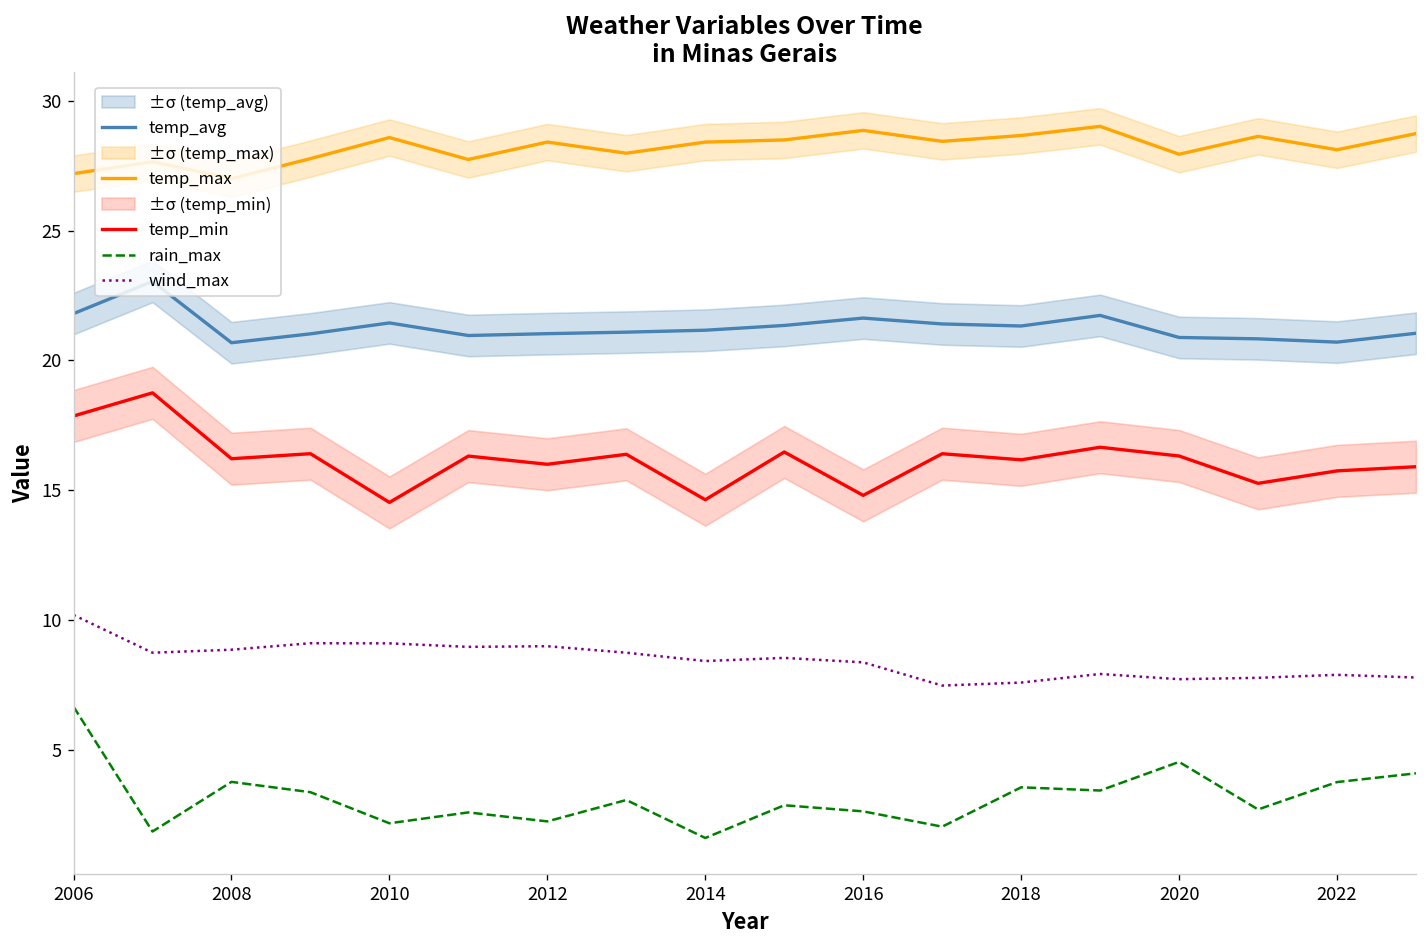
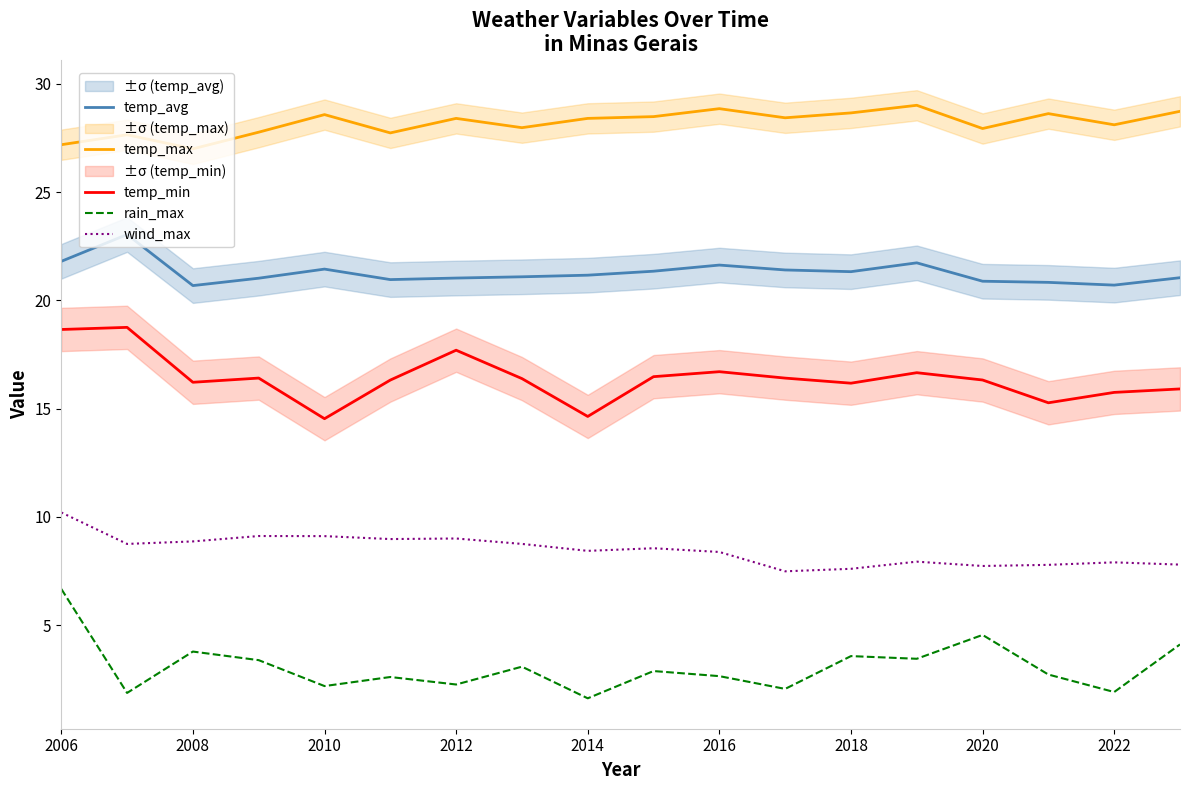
  {
    "temp_min": {
-     "2006": 17.9,
+     "2006": 18.7,
      "2008": 16.2,
      "2010": 14.5,
-     "2012": 16.0,
+     "2012": 17.7,
      "2014": 14.6,
-     "2016": 14.8,
+     "2016": 16.7,
      "2018": 16.2,
      "2020": 16.3,
      "2022": 15.7
    },
    "rain_max": {
      "2006": 6.7,
      "2008": 3.8,
      "2010": 2.2,
      "2012": 2.3,
      "2014": 1.6,
      "2016": 2.6,
      "2018": 3.6,
      "2020": 4.5,
-     "2022": 3.8
+     "2022": 1.9
    },
    "wind_max": {
      "2006": 10.2,
      "2008": 8.9,
      "2010": 9.1,
      "2012": 9.0,
      "2014": 8.4,
      "2016": 8.4,
      "2018": 7.6,
      "2020": 7.7,
      "2022": 7.9
    }
  }
